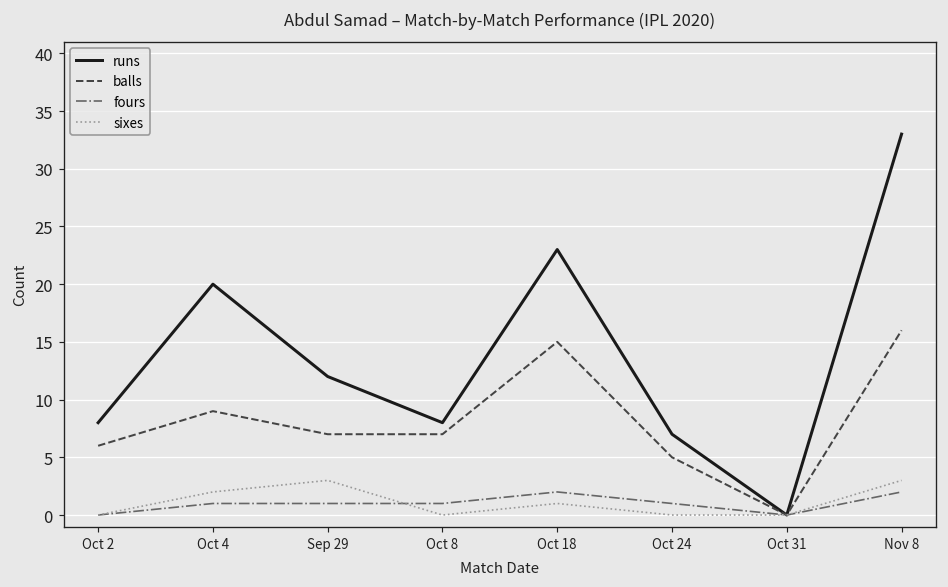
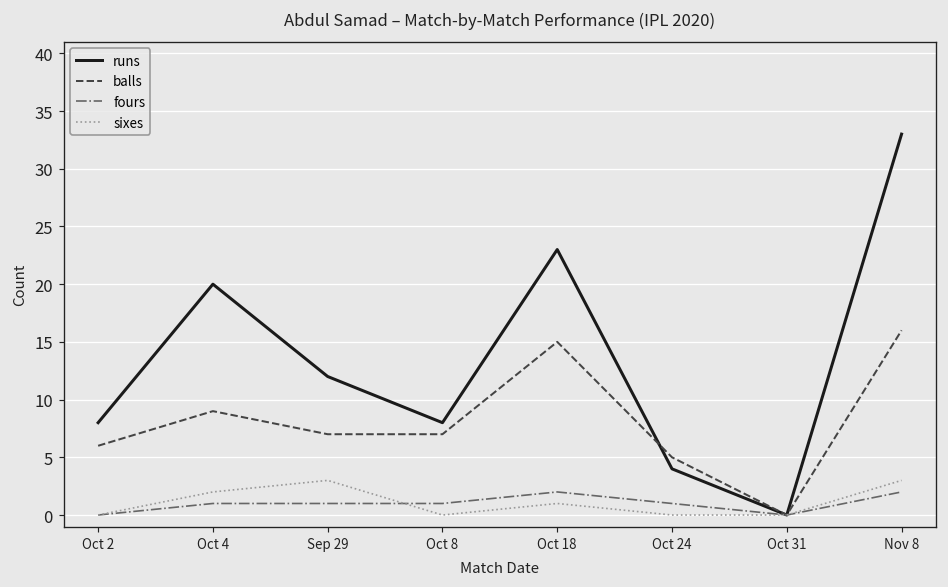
  {
    "runs": {
      "Oct 2": 8,
      "Oct 4": 20,
      "Sep 29": 12,
      "Oct 8": 8,
      "Oct 18": 23,
-     "Oct 24": 7,
+     "Oct 24": 4,
      "Nov 8": 33
    },
    "sixes": {
      "Oct 4": 2,
      "Sep 29": 3,
      "Oct 8": 0,
      "Oct 18": 1,
      "Oct 24": 0,
      "Nov 8": 3
    }
  }
